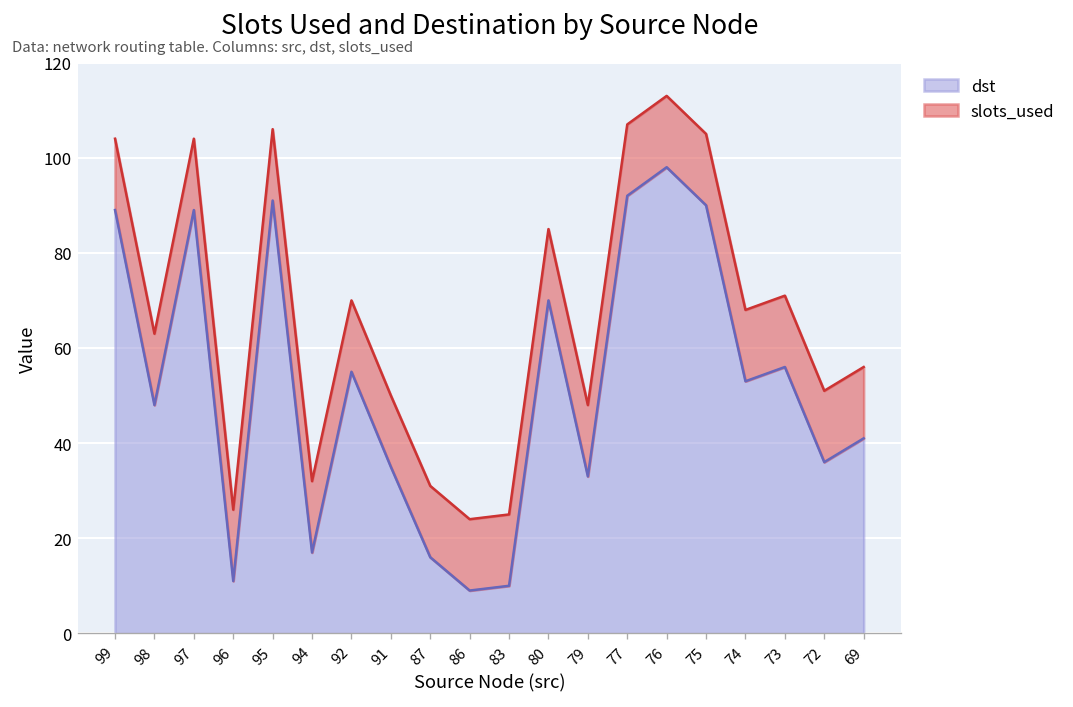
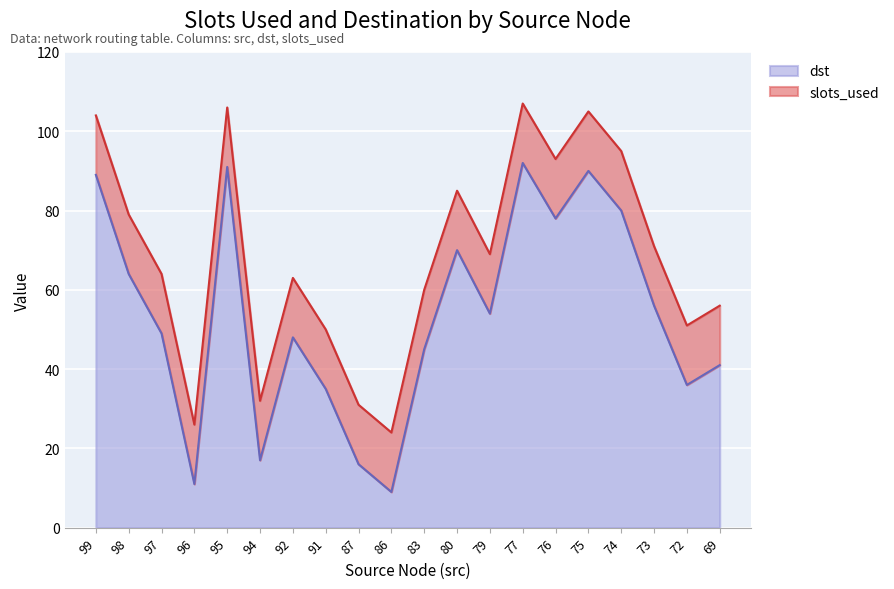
  {
    "dst": {
      "99": 89,
-     "98": 48,
-     "97": 89,
+     "98": 64,
+     "97": 49,
      "96": 11,
      "95": 91,
      "94": 17,
-     "92": 55,
+     "92": 48,
      "91": 35,
      "87": 16,
      "86": 9,
-     "83": 10,
+     "83": 45,
      "80": 70,
-     "79": 33,
+     "79": 54,
      "77": 92,
-     "76": 98,
+     "76": 78,
      "75": 90,
-     "74": 53,
+     "74": 80,
      "73": 56,
      "72": 36,
      "69": 41
    },
    "slots_used": {
      "99": 15,
      "98": 15,
      "97": 15,
      "96": 15,
      "95": 15,
      "94": 15,
      "92": 15,
      "91": 15,
      "87": 15,
      "86": 15,
      "83": 15,
      "80": 15,
      "79": 15,
      "77": 15,
      "76": 15,
      "75": 15,
      "74": 15,
      "73": 15,
      "72": 15,
      "69": 15
    }
  }
